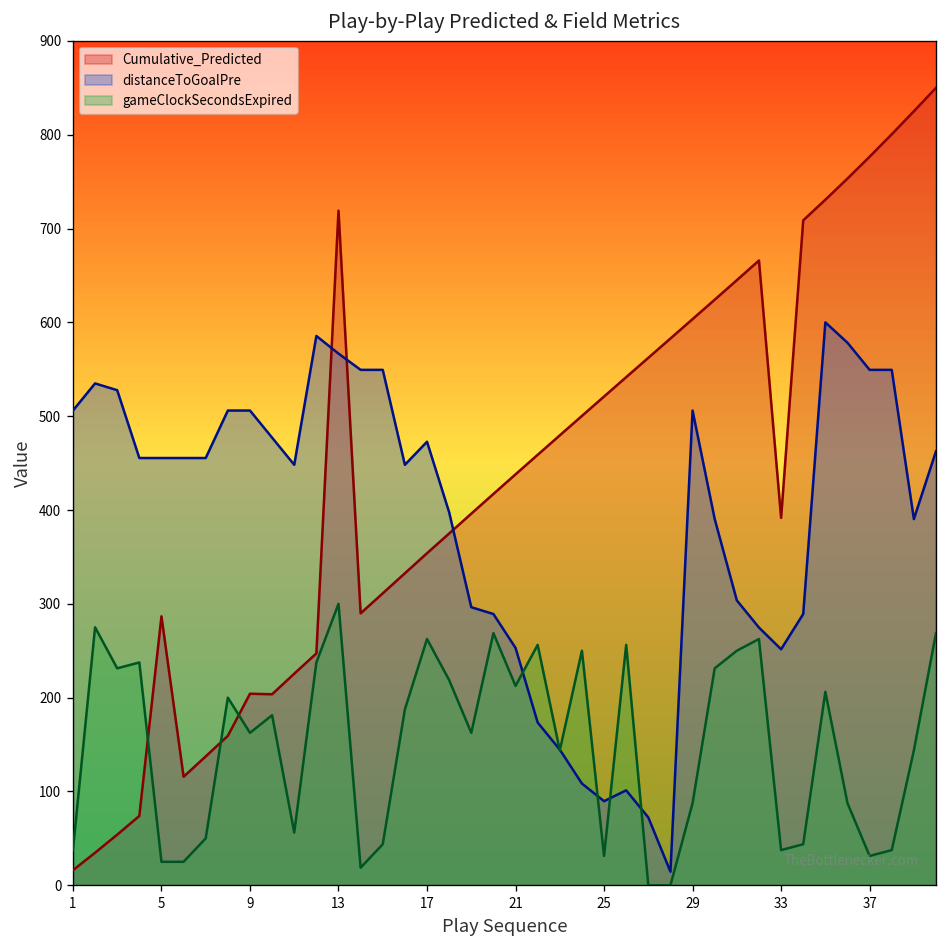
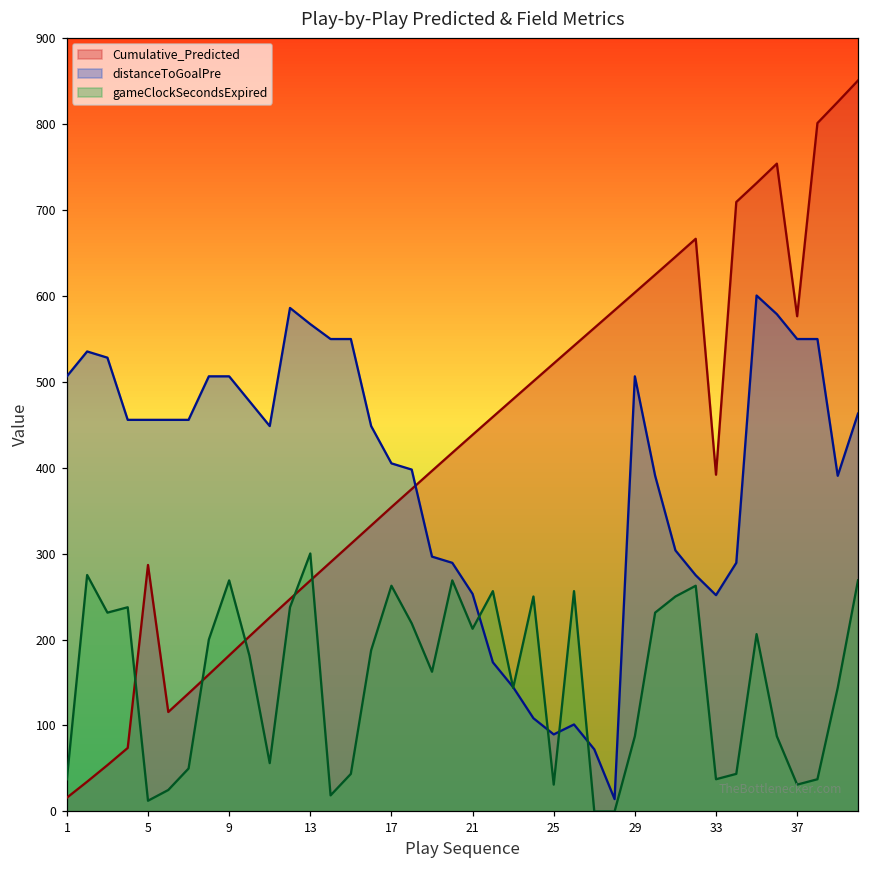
  {
    "Cumulative_Predicted": {
      "1": 20,
      "5": 290,
-     "9": 200,
-     "13": 720,
+     "9": 180,
+     "13": 270,
      "17": 350,
      "21": 440,
      "25": 520,
      "29": 600,
      "33": 390,
-     "37": 780
+     "37": 580
    },
    "distanceToGoalPre": {
      "1": 510,
      "5": 460,
      "9": 510,
      "13": 570,
-     "17": 470,
+     "17": 400,
      "21": 250,
      "25": 90,
      "29": 510,
      "33": 250,
      "37": 550
    },
    "gameClockSecondsExpired": {
      "1": 40,
-     "5": 30,
-     "9": 160,
+     "5": 10,
+     "9": 270,
      "13": 300,
      "17": 260,
      "21": 210,
      "25": 30,
      "29": 90,
      "33": 40,
      "37": 30
    }
  }
